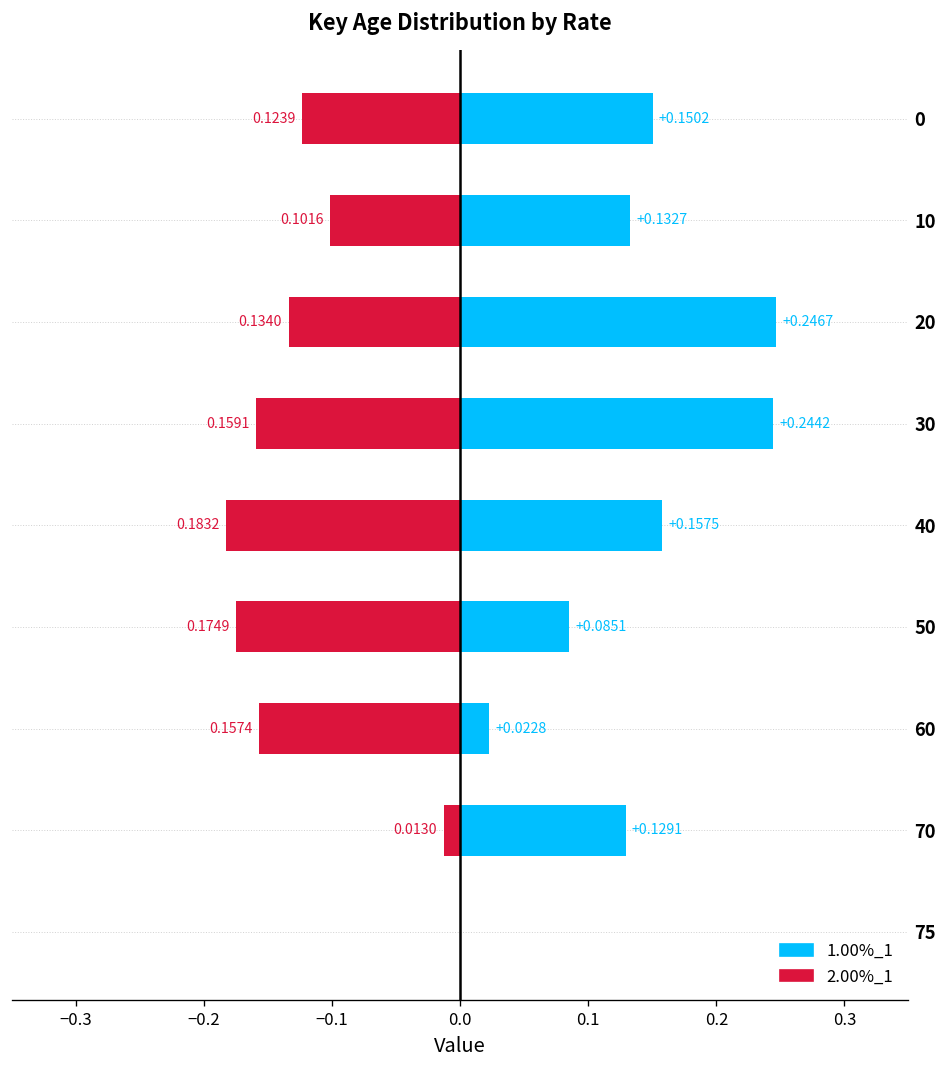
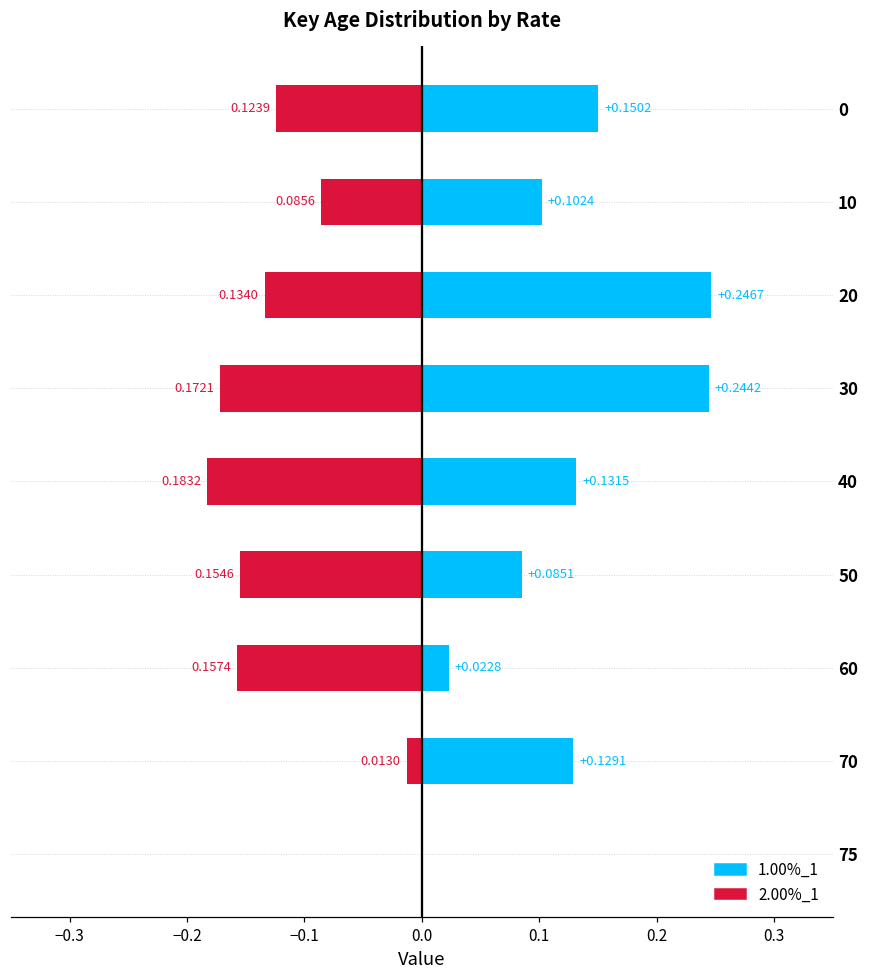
  {
    "1.00%_1": {
      "0": "+0.1502",
-     "10": "+0.1327",
+     "10": "+0.1024",
      "20": "+0.2467",
      "30": "+0.2442",
-     "40": "+0.1575",
+     "40": "+0.1315",
      "50": "+0.0851",
      "60": "+0.0228",
      "70": "+0.1291"
    },
    "2.00%_1": {
-     "10": "0.1016",
-     "30": "0.1591",
-     "50": "0.1749"
+     "10": "0.0856",
+     "30": "0.1721",
+     "50": "0.1546"
    }
  }
